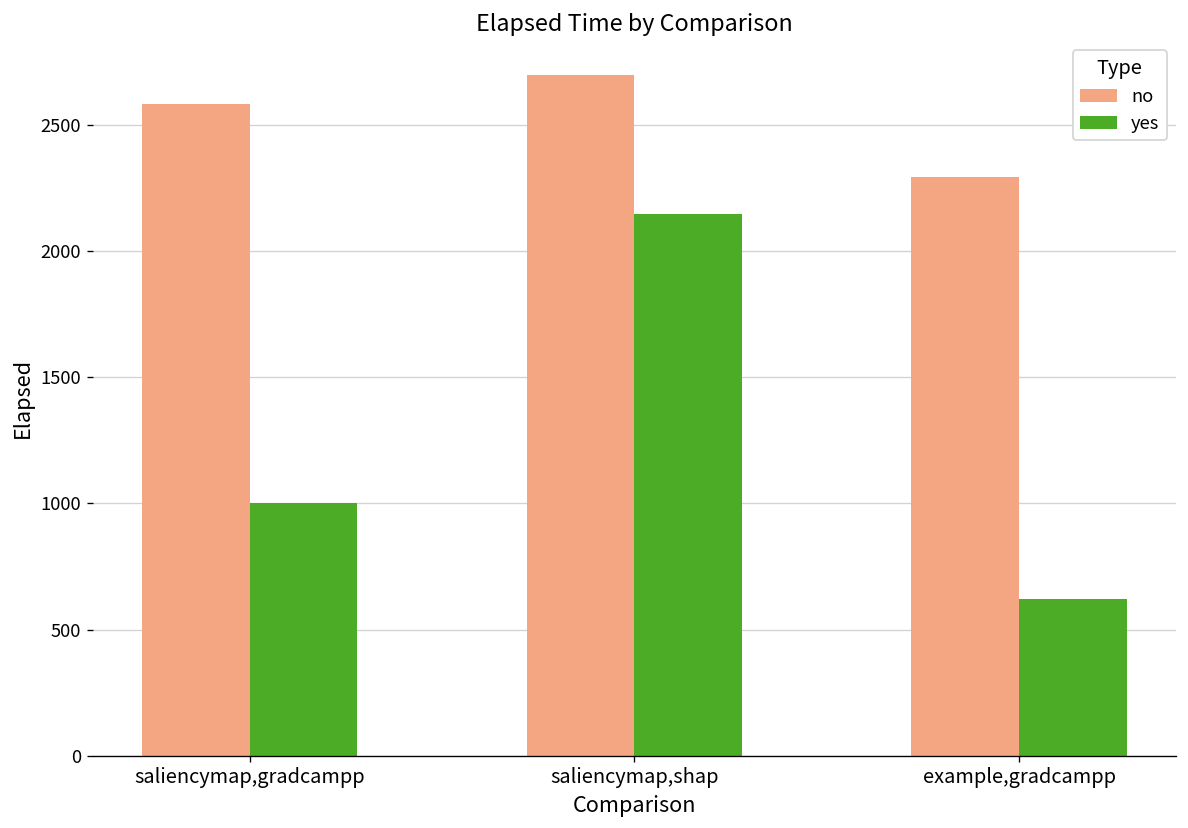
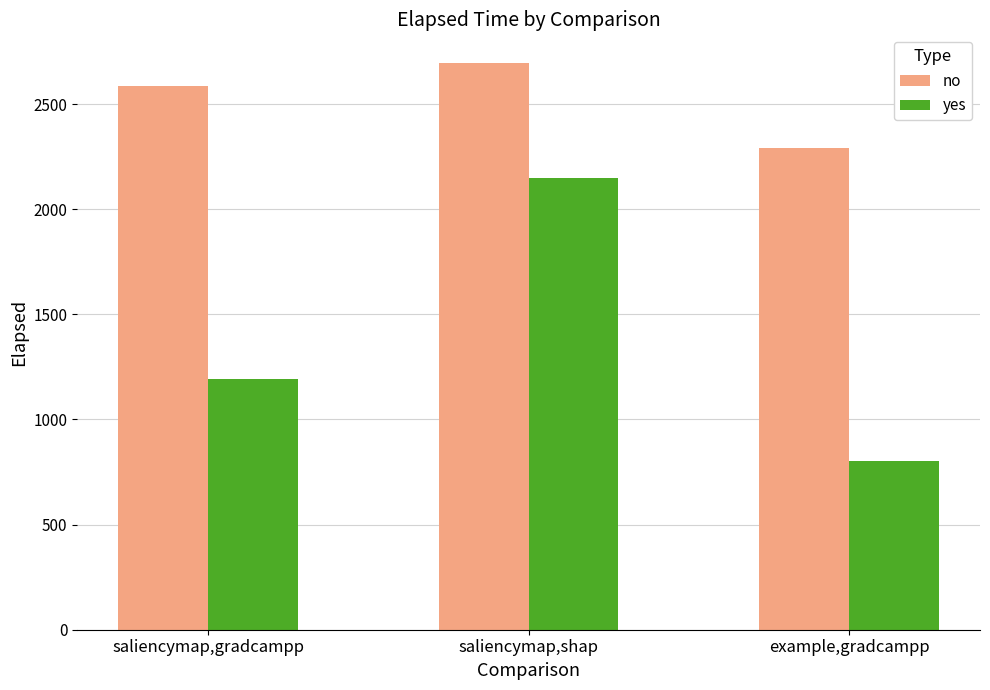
  {
    "no": {
      "saliencymap,gradcampp": 2580,
      "saliencymap,shap": 2700,
      "example,gradcampp": 2290
    },
    "yes": {
-     "saliencymap,gradcampp": 1000,
+     "saliencymap,gradcampp": 1190,
      "saliencymap,shap": 2150,
-     "example,gradcampp": 620
+     "example,gradcampp": 800
    }
  }
